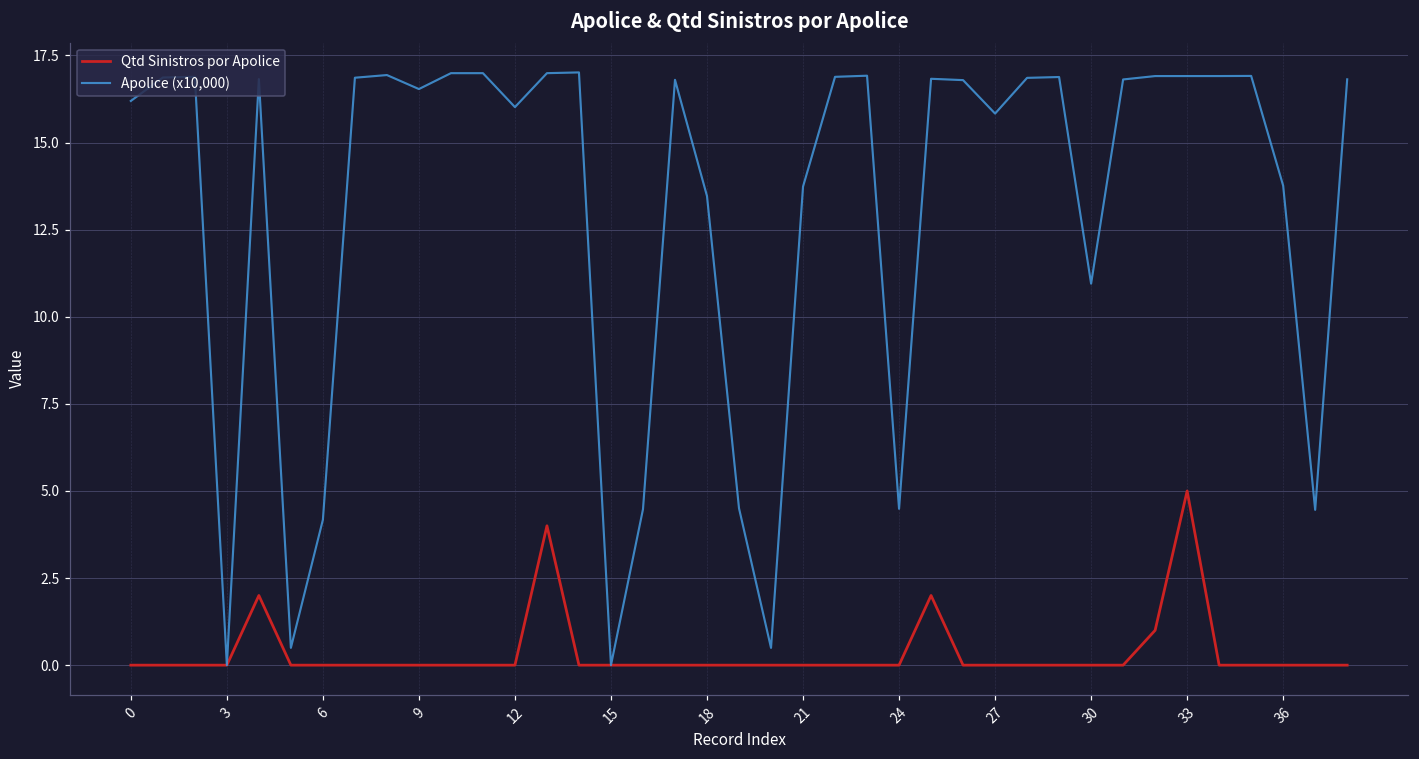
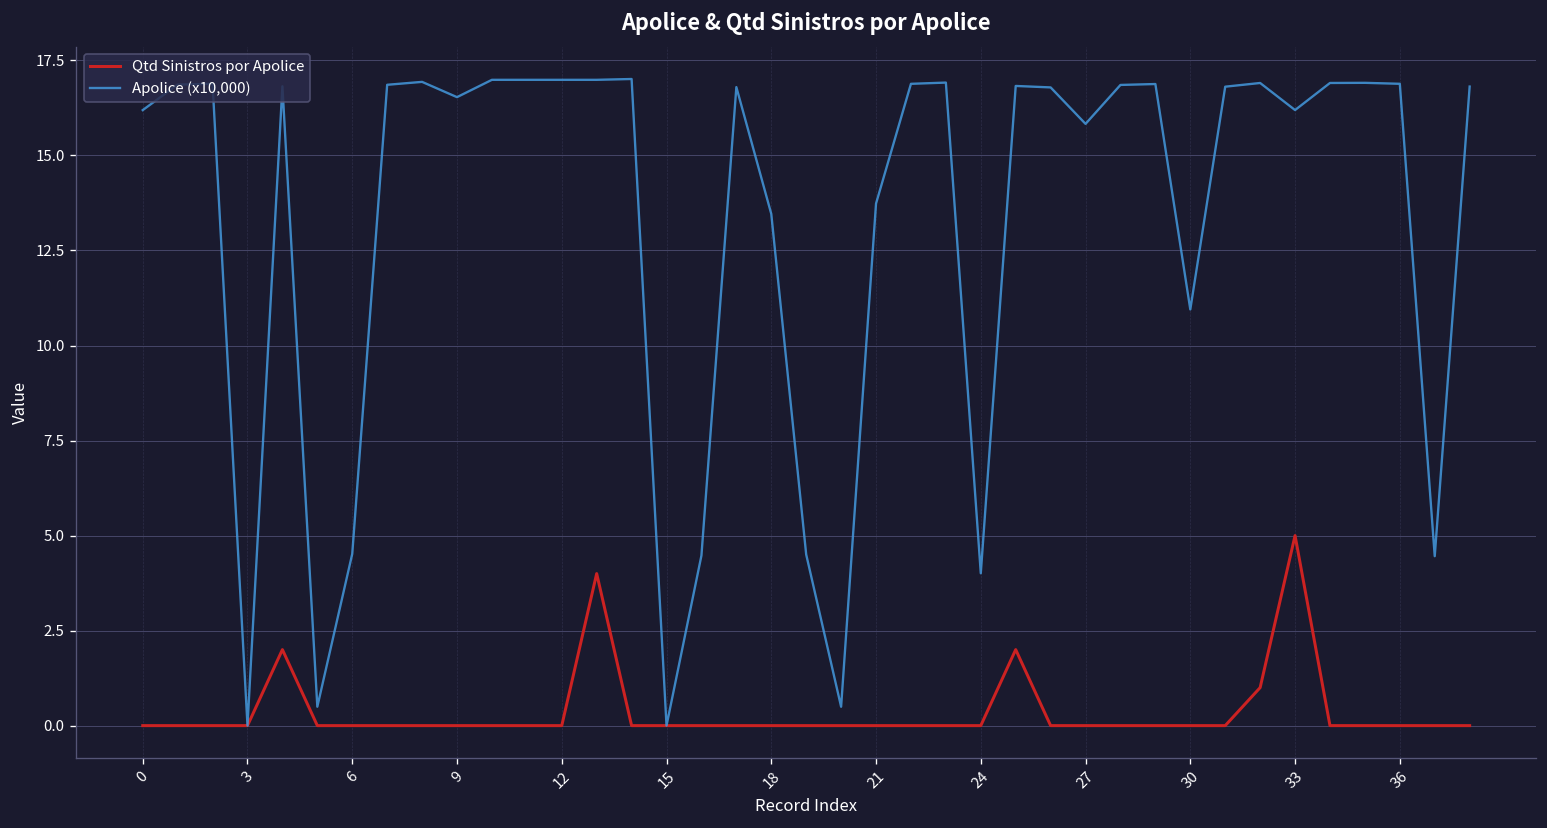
  {
    "Qtd Sinistros por Apolice": {
      "0": 0.0,
      "6": 0.0,
      "9": 0.0,
      "12": 0.0,
      "18": 0.0,
      "21": 0.0,
      "24": 0.0,
      "27": 0.0,
      "30": 0.0,
      "33": 5.0,
      "36": 0.0
    },
    "Apolice (x10,000)": {
      "0": 16.2,
-     "6": 4.2,
+     "6": 4.5,
      "9": 16.5,
-     "12": 16.0,
+     "12": 17.0,
      "18": 13.5,
      "21": 13.7,
-     "24": 4.5,
+     "24": 4.0,
      "27": 15.8,
      "30": 10.9,
-     "33": 16.9,
-     "36": 13.8
+     "33": 16.2,
+     "36": 16.9
    }
  }
